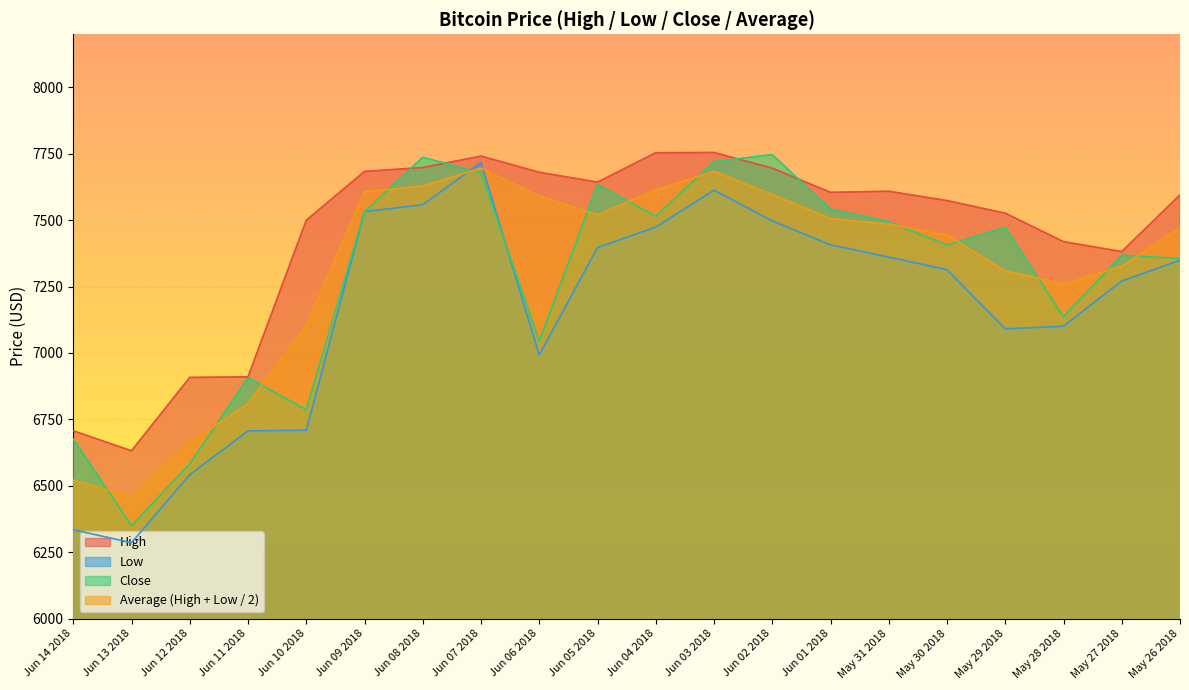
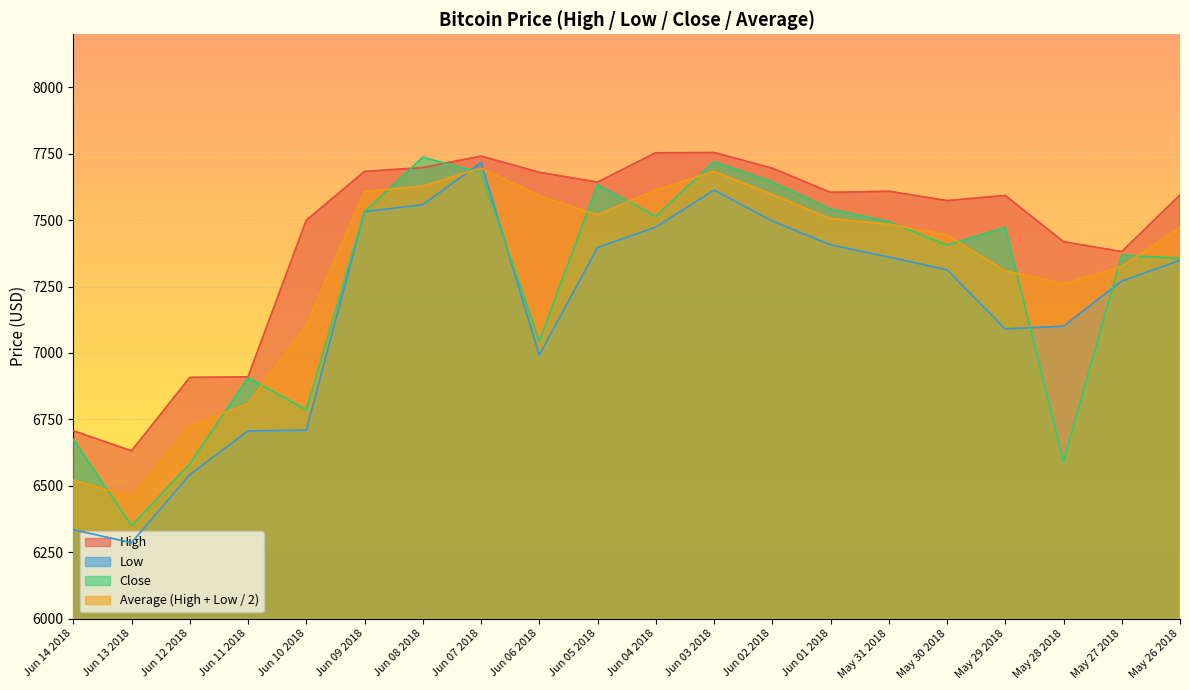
  {
    "High": {
      "Jun 14 2018": 6710,
      "Jun 13 2018": 6630,
      "Jun 12 2018": 6910,
      "Jun 10 2018": 7500,
      "Jun 09 2018": 7680,
      "Jun 08 2018": 7700,
      "Jun 07 2018": 7740,
      "Jun 06 2018": 7680,
      "Jun 04 2018": 7750,
      "Jun 03 2018": 7750,
      "Jun 02 2018": 7700,
      "Jun 01 2018": 7600,
      "May 31 2018": 7610,
      "May 30 2018": 7570,
-     "May 29 2018": 7530,
+     "May 29 2018": 7590,
      "May 28 2018": 7420,
      "May 27 2018": 7380,
      "May 26 2018": 7600
    },
    "Low": {
      "Jun 14 2018": 6330,
      "Jun 12 2018": 6540,
      "Jun 11 2018": 6710,
      "Jun 10 2018": 6710,
      "Jun 08 2018": 7560,
      "Jun 07 2018": 7720,
      "Jun 06 2018": 6990,
      "Jun 05 2018": 7400,
      "Jun 04 2018": 7470,
      "Jun 03 2018": 7610,
      "Jun 02 2018": 7500,
      "Jun 01 2018": 7410,
      "May 31 2018": 7360,
      "May 30 2018": 7310,
      "May 29 2018": 7090,
      "May 28 2018": 7100,
      "May 27 2018": 7270
    },
    "Close": {
      "Jun 14 2018": 6680,
      "Jun 13 2018": 6350,
      "Jun 12 2018": 6580,
      "Jun 10 2018": 6790,
      "Jun 08 2018": 7740,
      "Jun 07 2018": 7680,
      "Jun 06 2018": 7040,
      "Jun 04 2018": 7510,
      "Jun 03 2018": 7720,
-     "Jun 02 2018": 7750,
+     "Jun 02 2018": 7640,
      "Jun 01 2018": 7540,
      "May 30 2018": 7410,
      "May 29 2018": 7470,
-     "May 28 2018": 7140,
+     "May 28 2018": 6590,
      "May 27 2018": 7370
    },
    "Average (High + Low / 2)": {
      "Jun 14 2018": 6520,
      "Jun 13 2018": 6460,
-     "Jun 12 2018": 6660,
+     "Jun 12 2018": 6730,
      "Jun 11 2018": 6810,
      "Jun 10 2018": 7100,
      "Jun 09 2018": 7610,
      "Jun 08 2018": 7630,
      "Jun 07 2018": 7700,
      "Jun 06 2018": 7590,
      "Jun 05 2018": 7520,
      "Jun 04 2018": 7610,
      "Jun 03 2018": 7680,
      "Jun 02 2018": 7600,
      "Jun 01 2018": 7510,
      "May 30 2018": 7440,
      "May 29 2018": 7310,
      "May 28 2018": 7260,
      "May 27 2018": 7330,
      "May 26 2018": 7470
    }
  }
